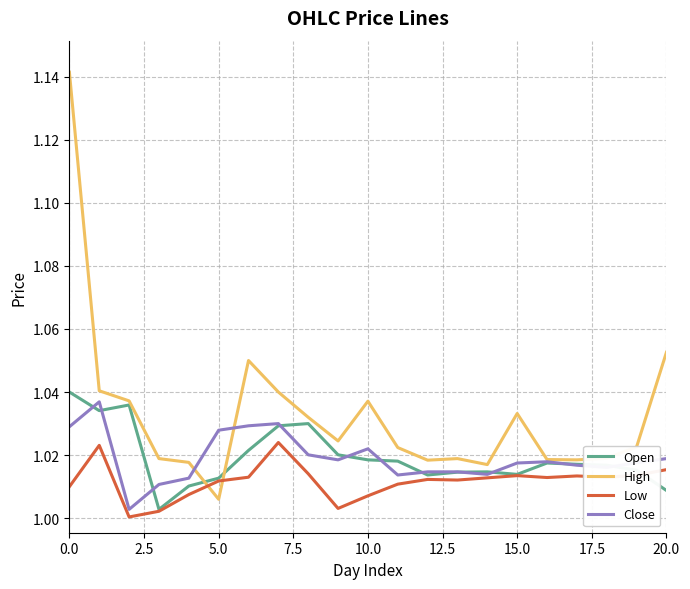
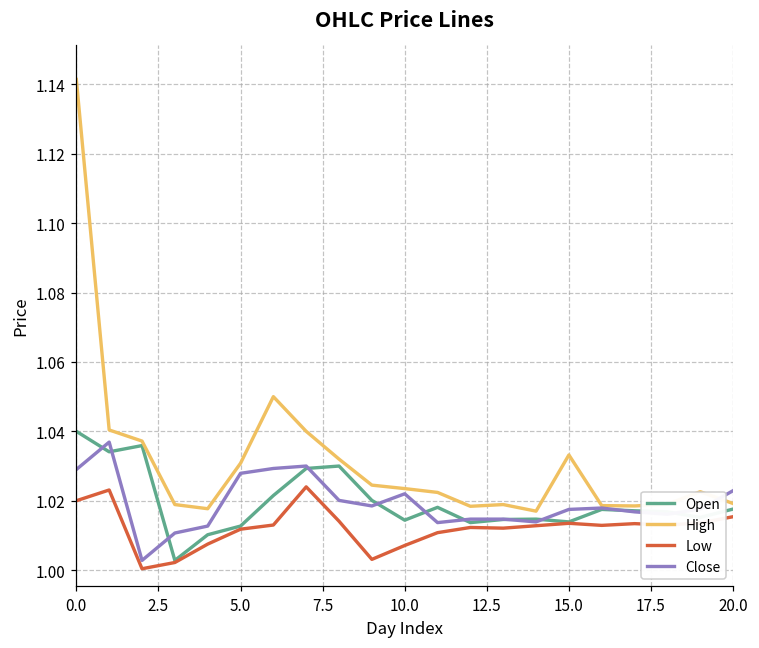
  {
    "Open": {
      "0.0": 1.040,
      "5.0": 1.013,
-     "10.0": 1.019,
-     "20.0": 1.009
+     "10.0": 1.014,
+     "20.0": 1.018
    },
    "High": {
      "0.0": 1.141,
-     "5.0": 1.006,
-     "10.0": 1.037,
+     "5.0": 1.031,
+     "10.0": 1.024,
      "15.0": 1.033,
-     "20.0": 1.053
+     "20.0": 1.019
    },
    "Low": {
-     "0.0": 1.01,
+     "0.0": 1.02,
      "5.0": 1.012,
      "10.0": 1.007,
      "20.0": 1.015
    },
    "Close": {
      "0.0": 1.029,
      "5.0": 1.028,
      "10.0": 1.022,
      "15.0": 1.018,
-     "20.0": 1.019
+     "20.0": 1.023
    }
  }
